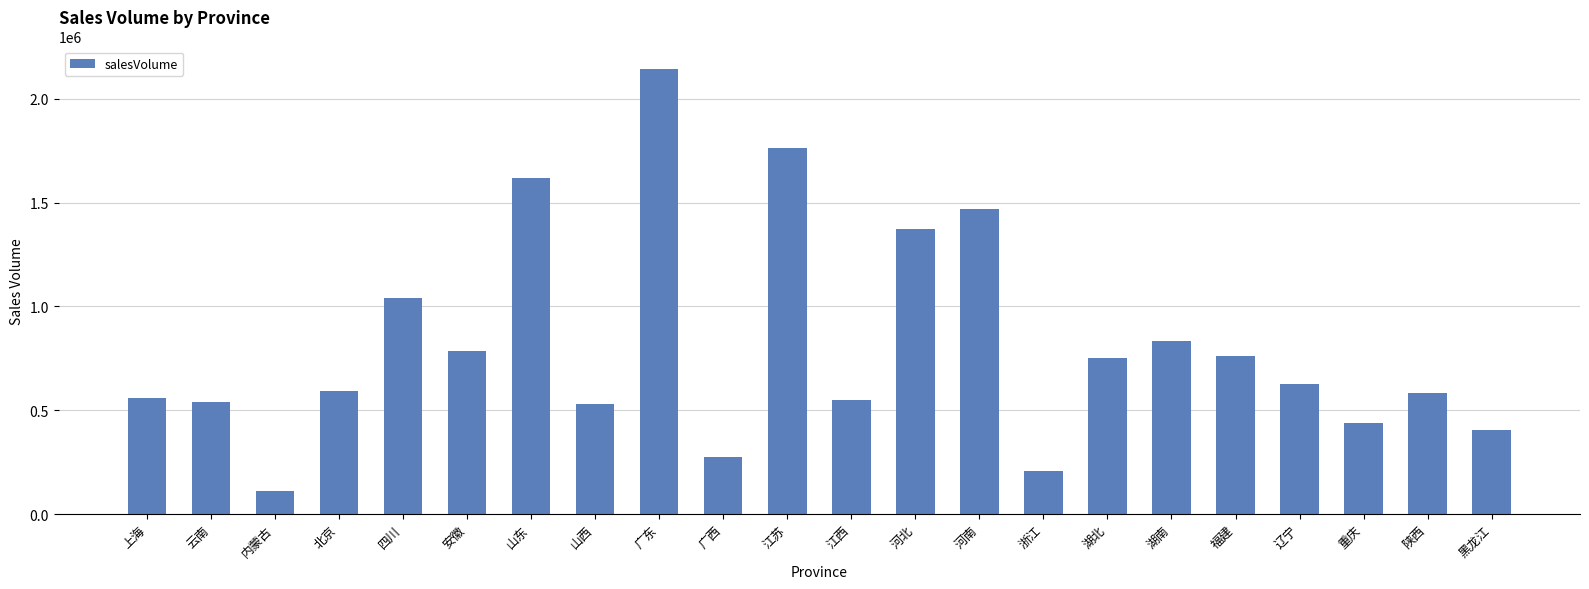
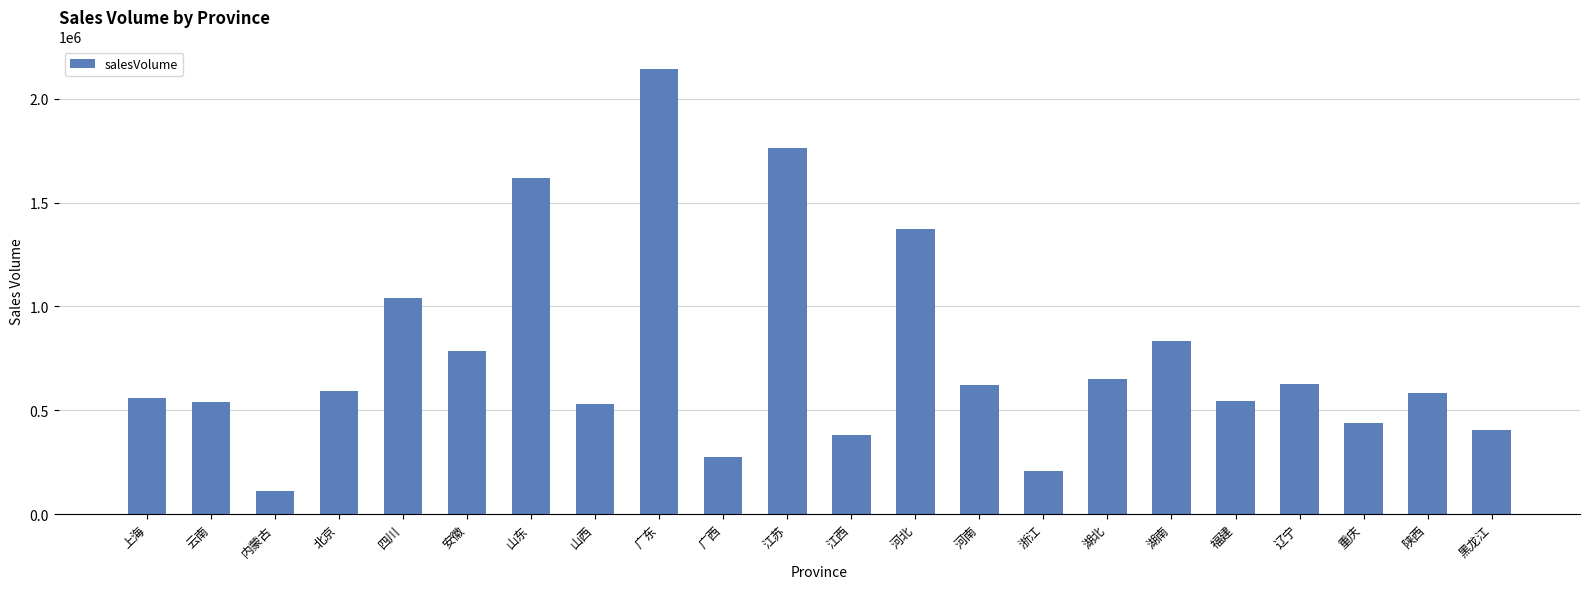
  {
    "上海": 560000,
    "云南": 540000,
    "内蒙古": 110000,
    "北京": 590000,
    "四川": 1040000,
    "安徽": 790000,
    "山东": 1620000,
    "山西": 530000,
    "广东": 2150000,
    "广西": 270000,
    "江苏": 1760000,
-   "江西": 550000,
+   "江西": 380000,
    "河北": 1370000,
-   "河南": 1470000,
+   "河南": 620000,
    "浙江": 210000,
-   "湖北": 750000,
+   "湖北": 650000,
    "湖南": 830000,
-   "福建": 760000,
+   "福建": 540000,
    "辽宁": 620000,
    "重庆": 440000,
    "陕西": 580000,
    "黑龙江": 410000
  }
